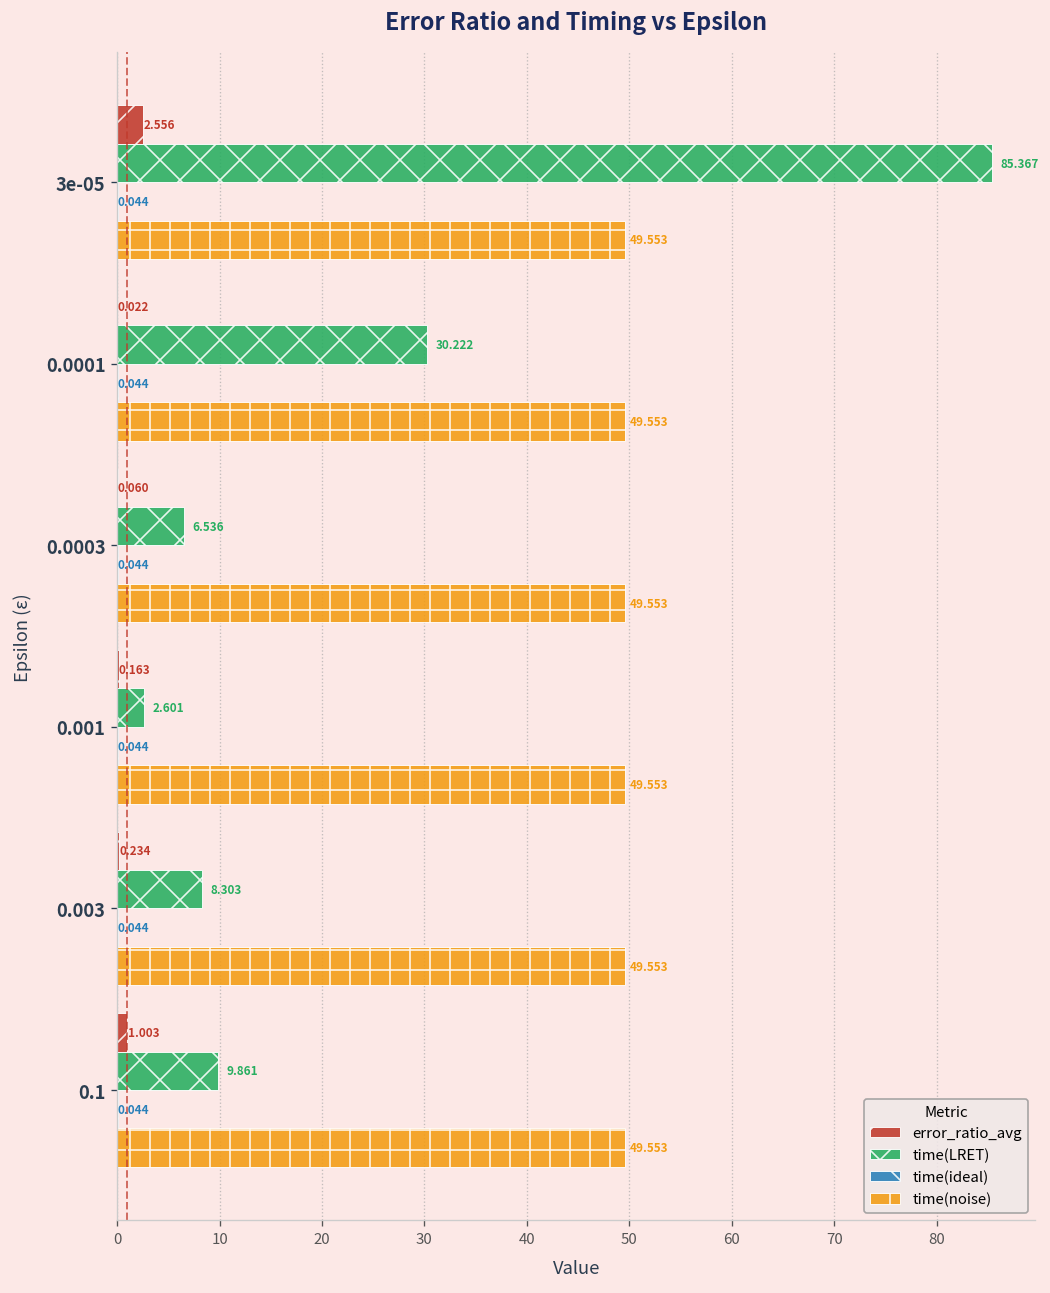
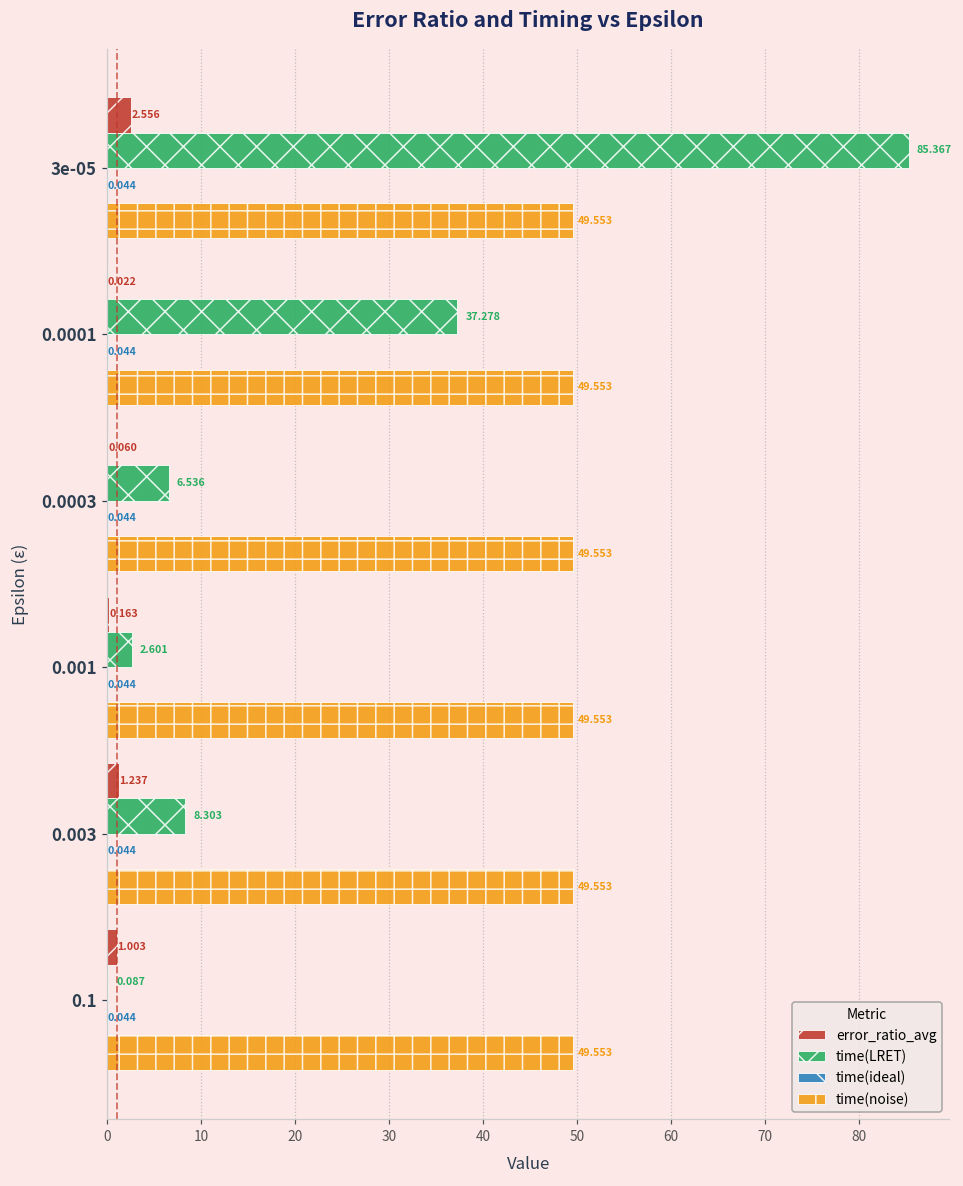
  {
    "error_ratio_avg": {
      "3e-05": 2.556,
      "0.0001": 0.022,
      "0.0003": 0.060,
      "0.001": 0.163,
-     "0.003": 0.234,
+     "0.003": 1.237,
      "0.1": 1.003
    },
    "time(LRET)": {
      "3e-05": 85.367,
-     "0.0001": 30.222,
+     "0.0001": 37.278,
      "0.0003": 6.536,
      "0.001": 2.601,
      "0.003": 8.303,
-     "0.1": 9.861
+     "0.1": 0.087
    },
    "time(ideal)": {
      "3e-05": 0.044,
      "0.0001": 0.044,
      "0.0003": 0.044,
      "0.001": 0.044,
      "0.003": 0.044,
      "0.1": 0.044
    },
    "time(noise)": {
      "3e-05": 49.553,
      "0.0001": 49.553,
      "0.0003": 49.553,
      "0.001": 49.553,
      "0.003": 49.553,
      "0.1": 49.553
    }
  }
